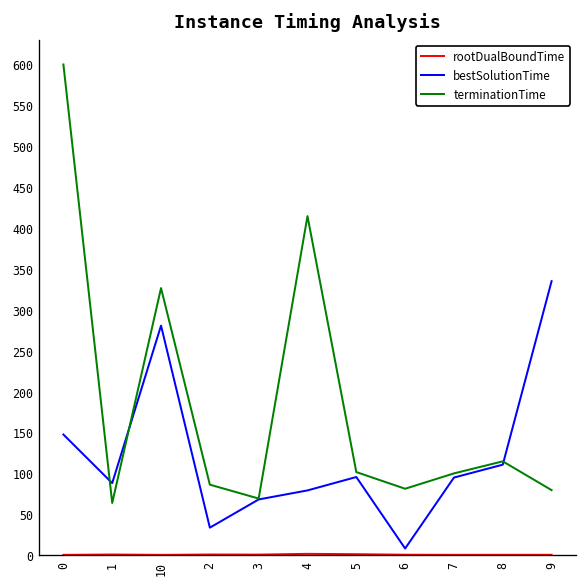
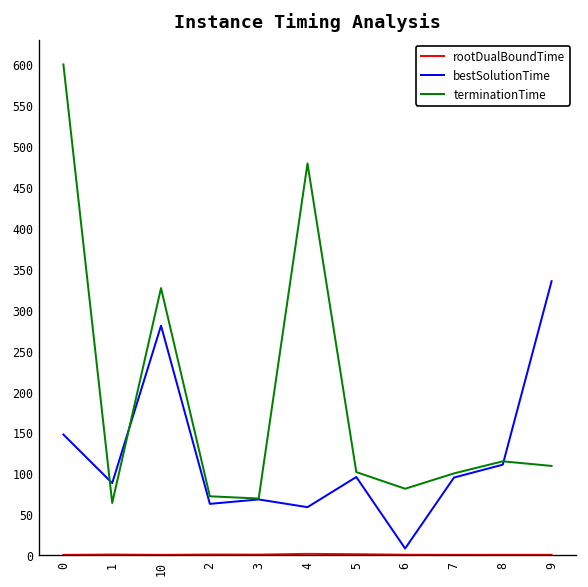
  {
    "rootDualBoundTime": {
      "0": 0,
      "1": 0,
      "10": 0,
      "2": 0,
      "3": 0,
      "4": 0,
      "5": 0,
      "6": 0,
      "7": 0,
      "8": 0,
      "9": 0
    },
    "bestSolutionTime": {
      "0": 150,
      "1": 90,
      "10": 280,
-     "2": 30,
-     "4": 80,
+     "2": 60,
+     "4": 60,
      "5": 100,
      "6": 10,
      "7": 90,
      "8": 110,
      "9": 330
    },
    "terminationTime": {
      "0": 600,
      "1": 60,
      "10": 330,
-     "2": 90,
-     "4": 410,
+     "2": 70,
+     "4": 480,
      "5": 100,
      "6": 80,
      "7": 100,
      "8": 110,
-     "9": 80
+     "9": 110
    }
  }
